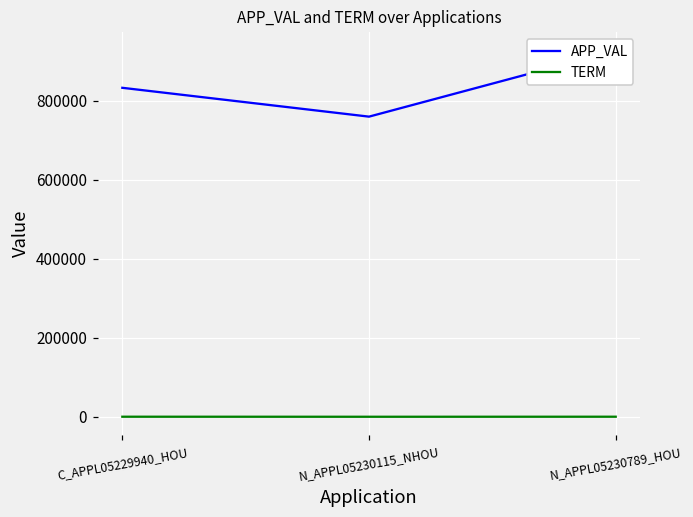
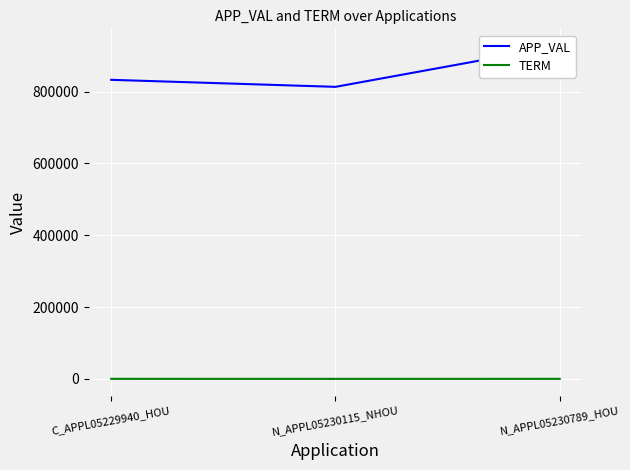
  {
    "APP_VAL": {
      "C_APPL05229940_HOU": 830000,
-     "N_APPL05230115_NHOU": 760000
+     "N_APPL05230115_NHOU": 810000
    },
    "TERM": {
      "C_APPL05229940_HOU": 0,
      "N_APPL05230115_NHOU": 0,
      "N_APPL05230789_HOU": 0
    }
  }
